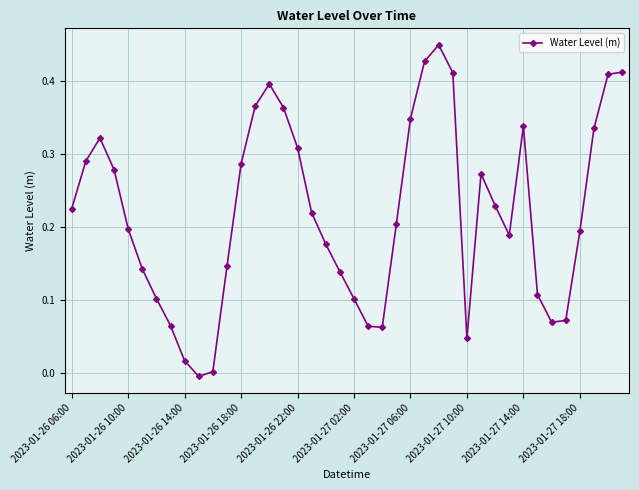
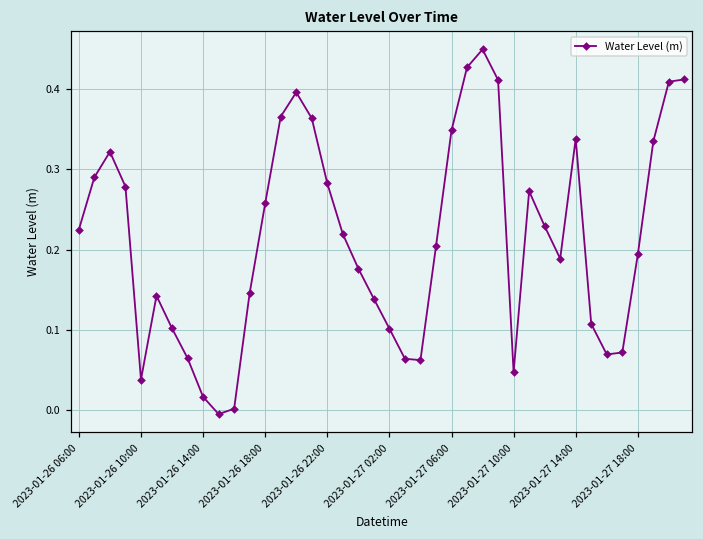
  {
    "2023-01-26 06:00": 0.22,
-   "2023-01-26 10:00": 0.20,
+   "2023-01-26 10:00": 0.04,
    "2023-01-26 14:00": 0.02,
-   "2023-01-26 18:00": 0.29,
-   "2023-01-26 22:00": 0.31,
+   "2023-01-26 18:00": 0.26,
+   "2023-01-26 22:00": 0.28,
    "2023-01-27 02:00": 0.10,
    "2023-01-27 06:00": 0.35,
    "2023-01-27 10:00": 0.05,
    "2023-01-27 14:00": 0.34,
    "2023-01-27 18:00": 0.19
  }
